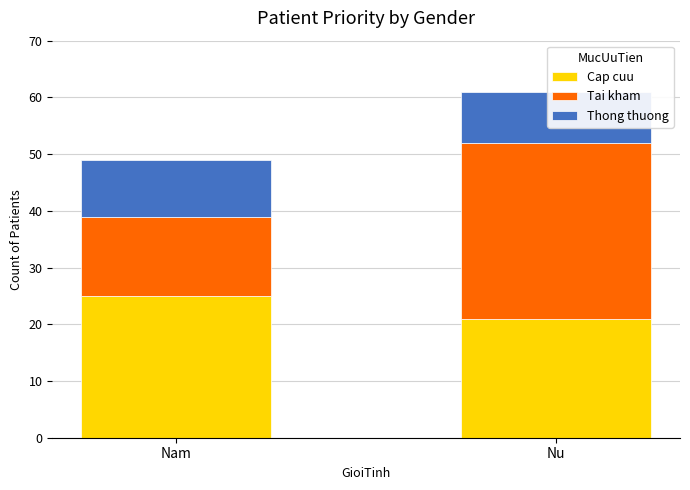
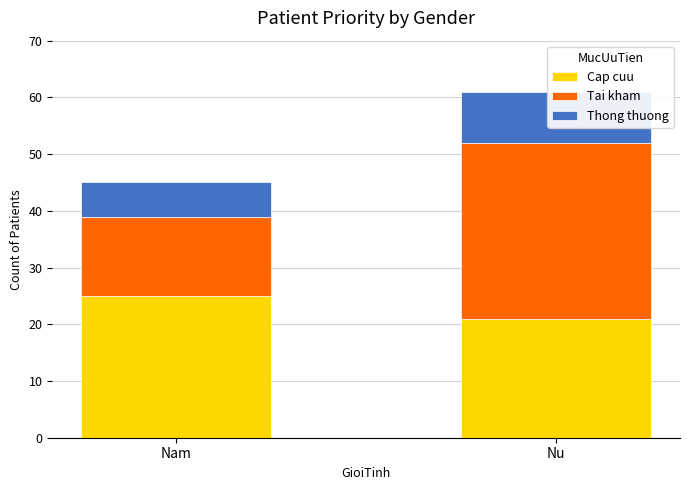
  {
    "Cap cuu": {
      "Nam": 25,
      "Nu": 21
    },
    "Tai kham": {
      "Nam": 14,
      "Nu": 31
    },
    "Thong thuong": {
-     "Nam": 10
+     "Nam": 6
    }
  }
